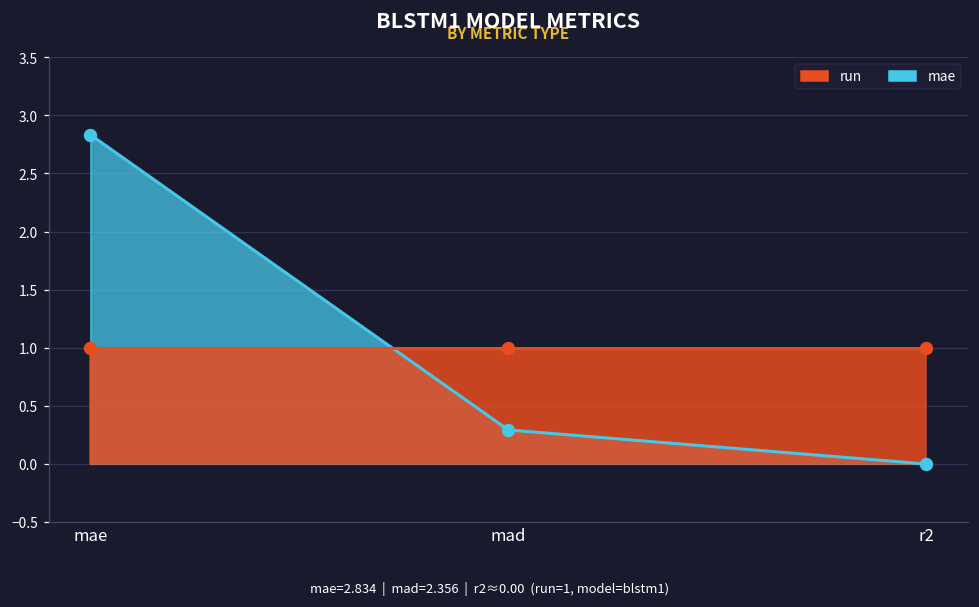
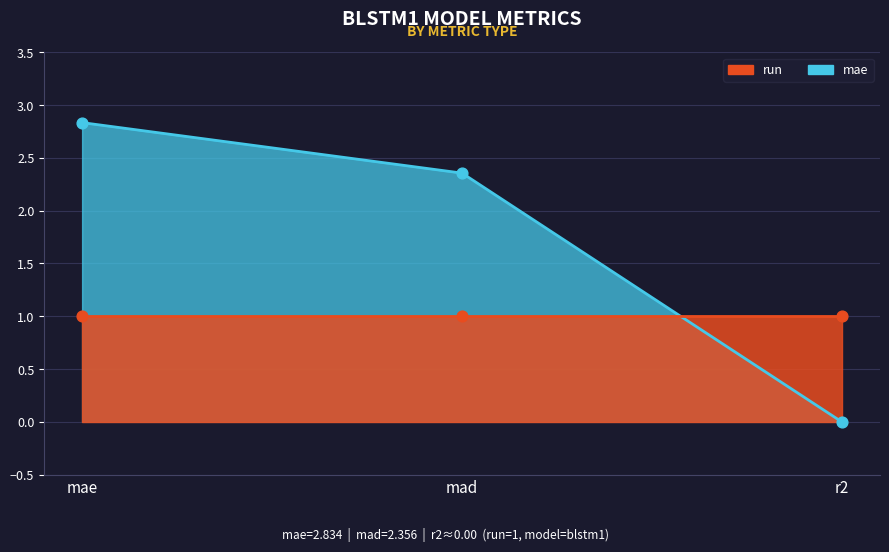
  {
    "run": {
      "mae": 1.00,
      "mad": 1.00,
      "r2": 1.00
    },
    "mae": {
      "mae": 2.83,
-     "mad": 0.29,
+     "mad": 2.36,
      "r2": 0.00
    }
  }
